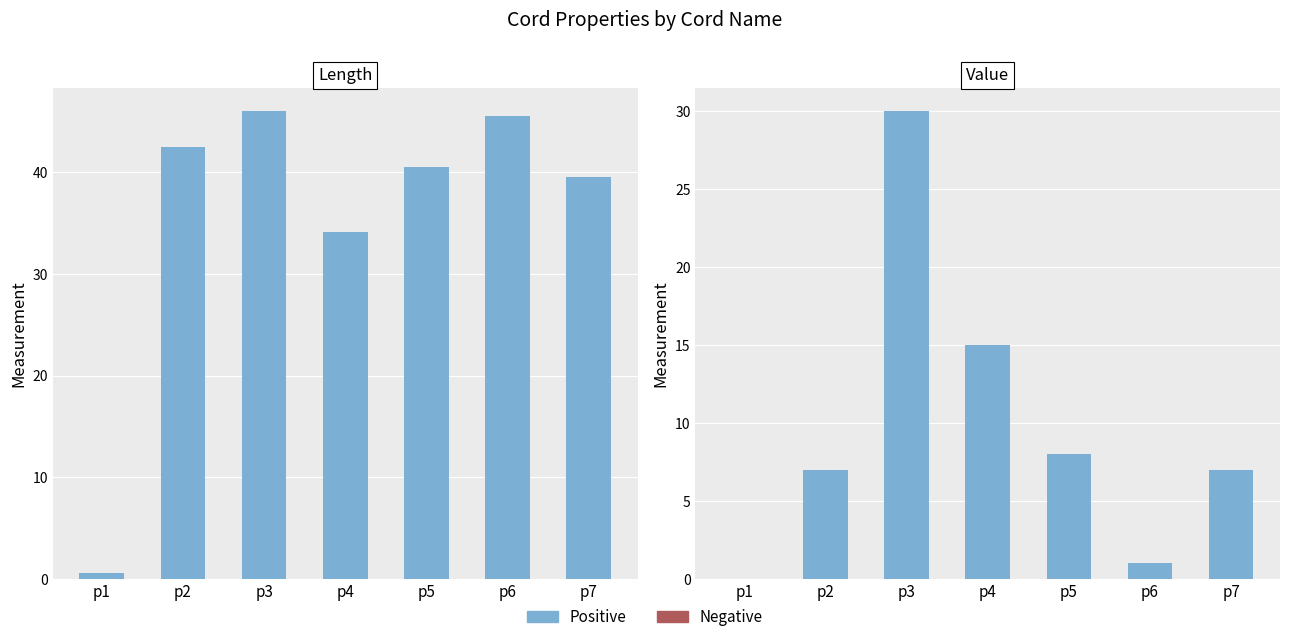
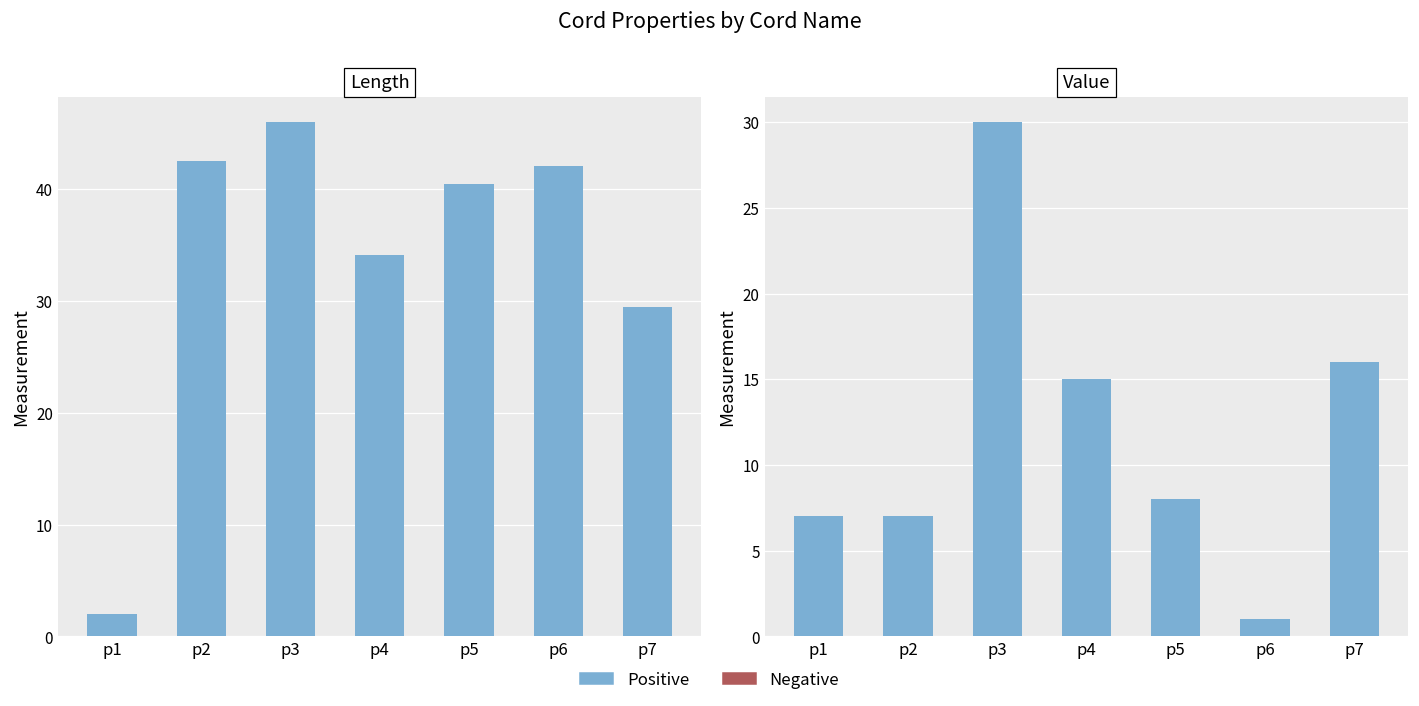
  {
    "Length": {
-     "p1": 0.6,
+     "p1": 2.0,
      "p2": 42.5,
      "p3": 46.0,
      "p4": 34.1,
      "p5": 40.5,
-     "p6": 45.5,
-     "p7": 39.5
+     "p6": 42.1,
+     "p7": 29.5
    },
    "Value": {
-     "p1": 0,
+     "p1": 7,
      "p2": 7,
      "p3": 30,
      "p4": 15,
      "p5": 8,
      "p6": 1,
-     "p7": 7
+     "p7": 16
    }
  }
